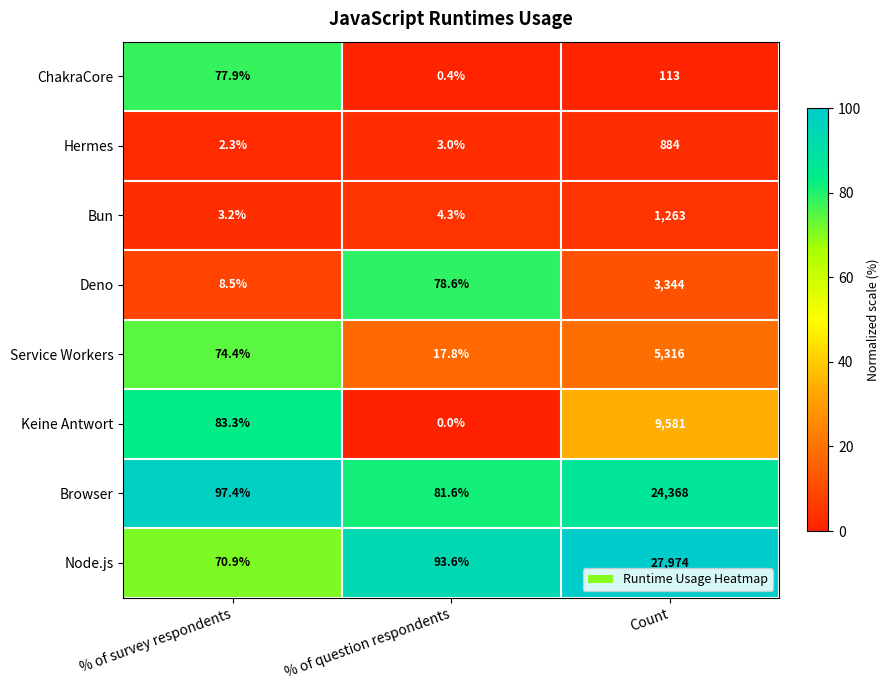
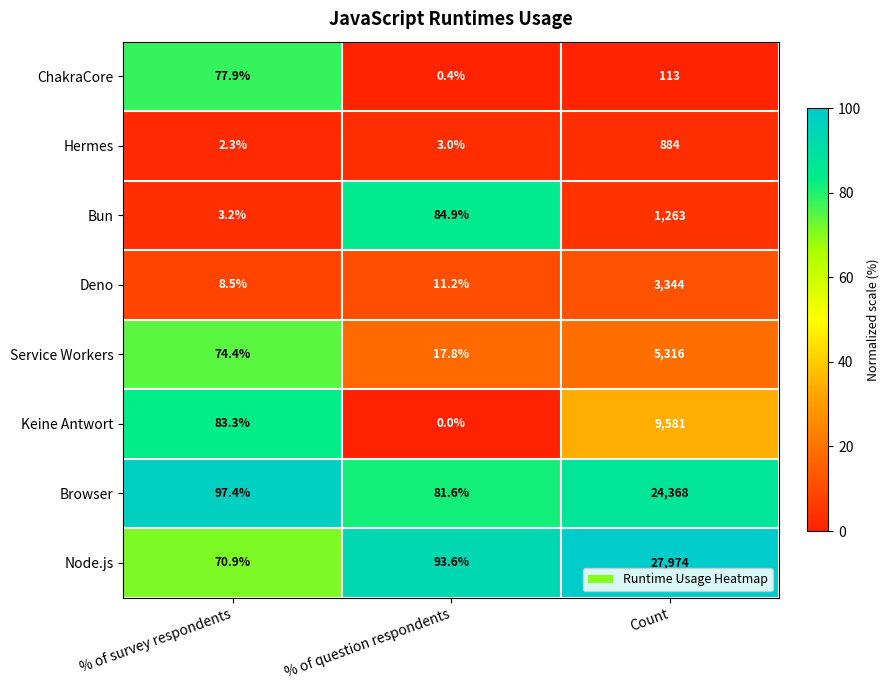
  {
    "ChakraCore": {
      "% of survey respondents": "77.9%",
      "% of question respondents": "0.4%",
      "Count": "113"
    },
    "Hermes": {
      "% of survey respondents": "2.3%",
      "% of question respondents": "3.0%",
      "Count": "884"
    },
    "Bun": {
      "% of survey respondents": "3.2%",
-     "% of question respondents": "4.3%",
+     "% of question respondents": "84.9%",
      "Count": "1,263"
    },
    "Deno": {
      "% of survey respondents": "8.5%",
-     "% of question respondents": "78.6%",
+     "% of question respondents": "11.2%",
      "Count": "3,344"
    },
    "Service Workers": {
      "% of survey respondents": "74.4%",
      "% of question respondents": "17.8%",
      "Count": "5,316"
    },
    "Keine Antwort": {
      "% of survey respondents": "83.3%",
      "% of question respondents": "0.0%",
      "Count": "9,581"
    },
    "Browser": {
      "% of survey respondents": "97.4%",
      "% of question respondents": "81.6%",
      "Count": "24,368"
    },
    "Node.js": {
      "% of survey respondents": "70.9%",
      "% of question respondents": "93.6%"
    }
  }
